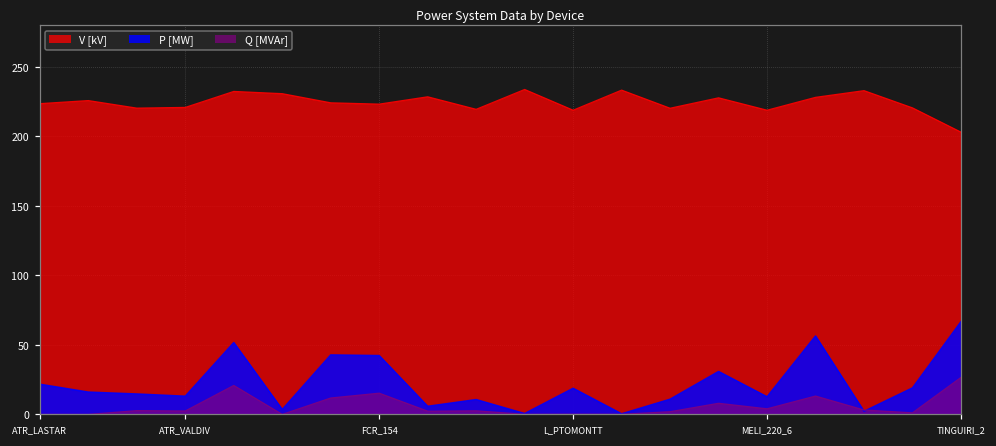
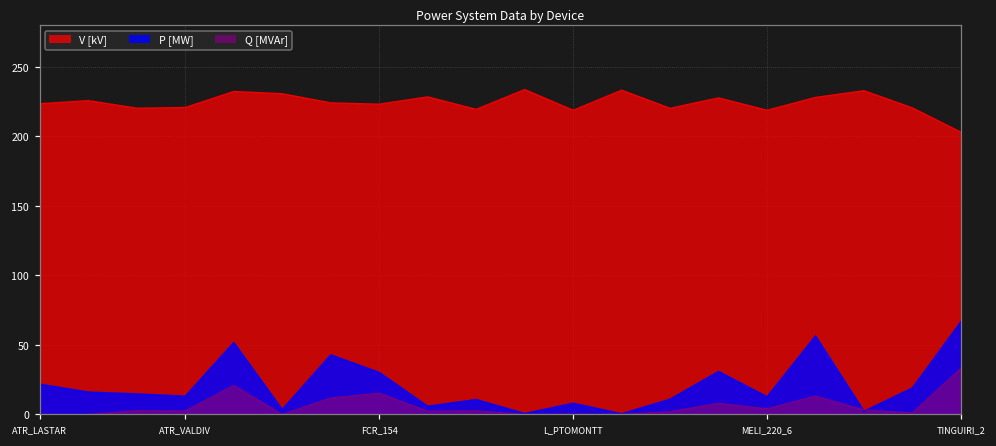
  {
    "V [kV]": {
      "ATR_LASTAR": 224,
      "ATR_VALDIV": 221,
      "FCR_154": 223,
      "L_PTOMONTT": 219,
      "MELI_220_6": 219,
      "TINGUIRI_2": 203
    },
    "P [MW]": {
      "ATR_LASTAR": 22,
      "ATR_VALDIV": 13,
-     "FCR_154": 42,
-     "L_PTOMONTT": 19,
+     "FCR_154": 30,
+     "L_PTOMONTT": 8,
      "MELI_220_6": 13,
      "TINGUIRI_2": 67
    },
    "Q [MVAr]": {
      "ATR_LASTAR": 0,
      "ATR_VALDIV": 2,
      "FCR_154": 15,
      "L_PTOMONTT": 0,
      "MELI_220_6": 4,
-     "TINGUIRI_2": 27
+     "TINGUIRI_2": 33
    }
  }
